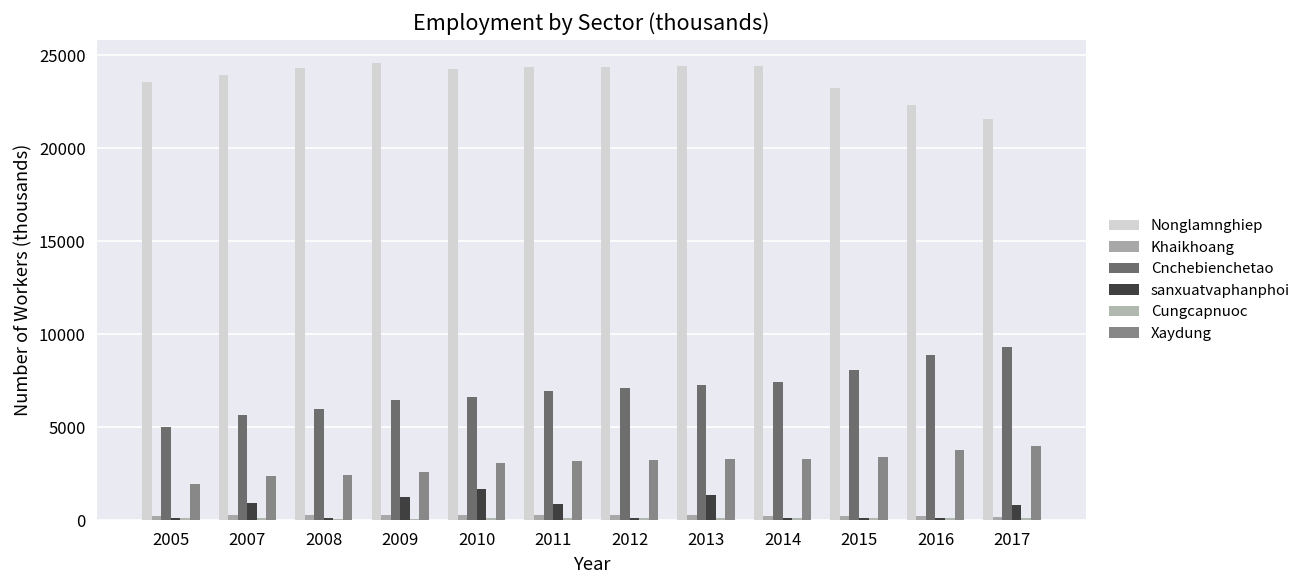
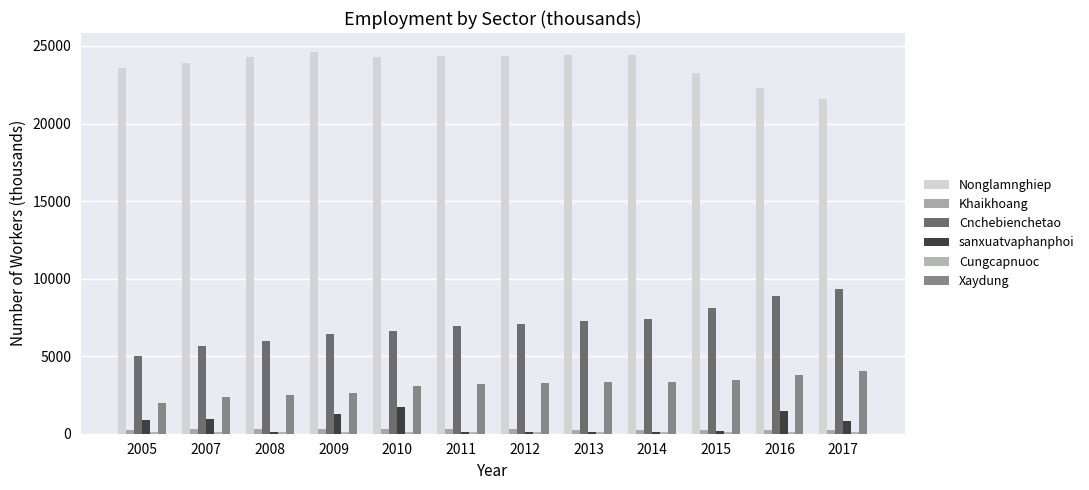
  {
    "sanxuatvaphanphoi": {
-     "2005": 100,
+     "2005": 900,
      "2007": 900,
      "2009": 1300,
      "2010": 1700,
-     "2011": 900,
-     "2013": 1400,
-     "2016": 200,
+     "2011": 100,
+     "2013": 100,
+     "2016": 1500,
      "2017": 800
    }
  }
